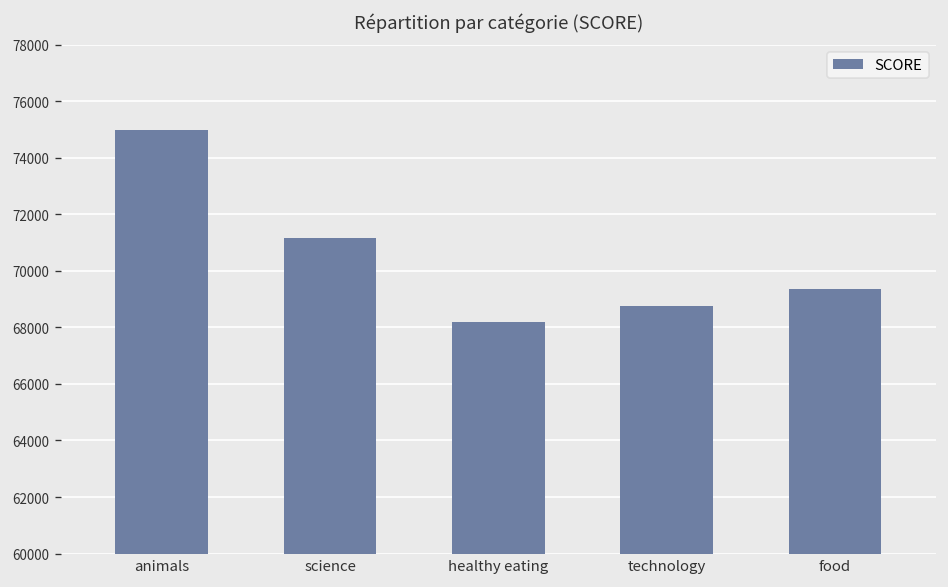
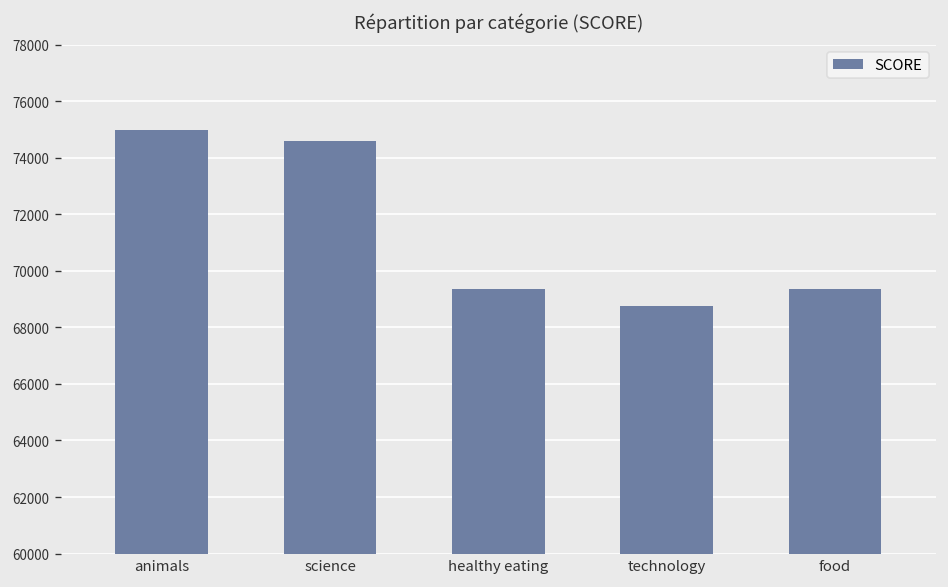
  {
    "animals": 75000,
-   "science": 71200,
-   "healthy eating": 68200,
+   "science": 74600,
+   "healthy eating": 69300,
    "technology": 68700,
    "food": 69400
  }
